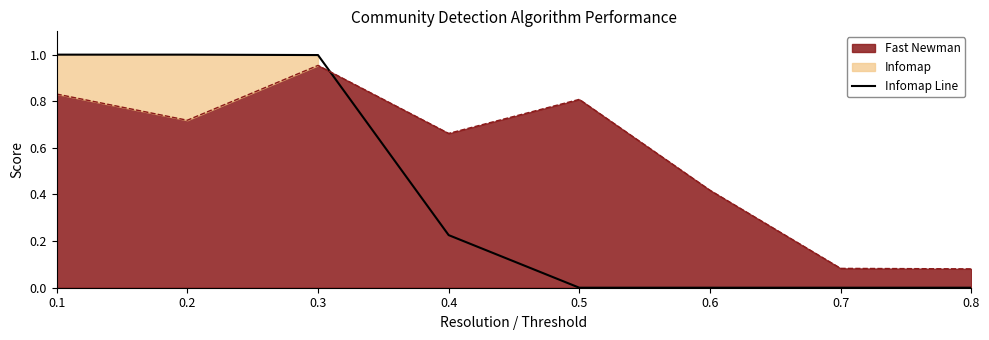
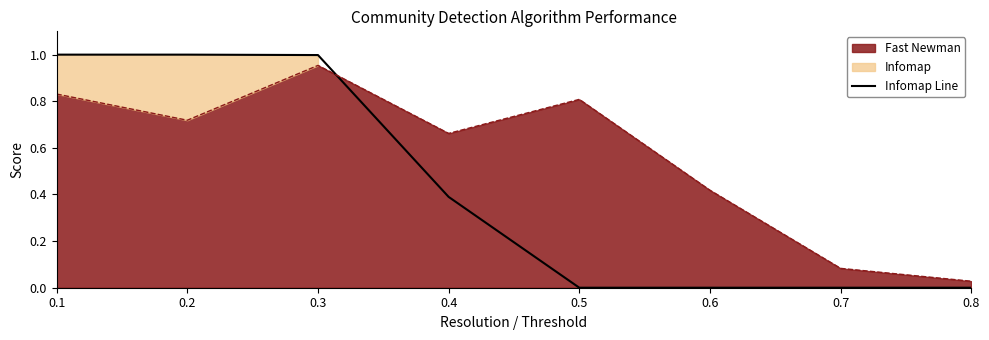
  {
    "Fast Newman": {
      "0.1": 0.83,
      "0.2": 0.72,
      "0.3": 0.95,
      "0.4": 0.66,
      "0.5": 0.81,
      "0.6": 0.42,
      "0.7": 0.08,
-     "0.8": 0.08
+     "0.8": 0.03
    },
    "Infomap Line": {
-     "0.4": 0.23,
+     "0.4": 0.39,
      "0.5": 0.00,
      "0.6": 0.00,
      "0.7": 0.00,
      "0.8": 0.00
    }
  }
